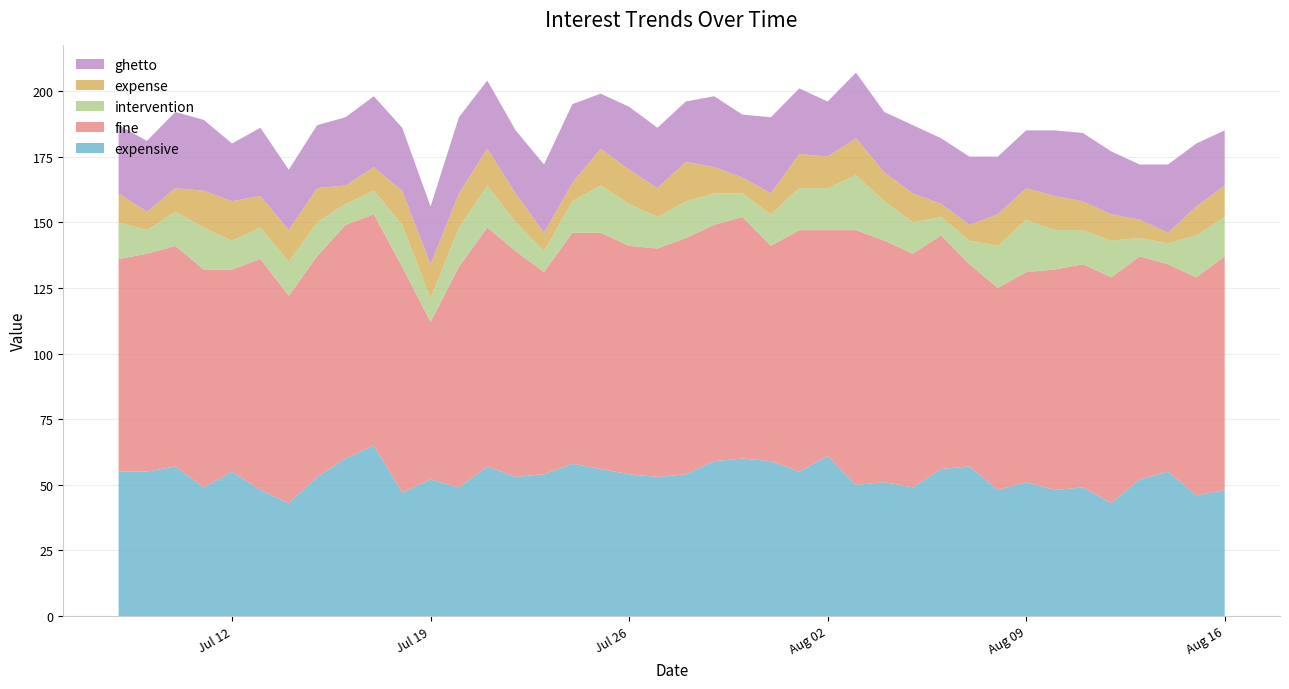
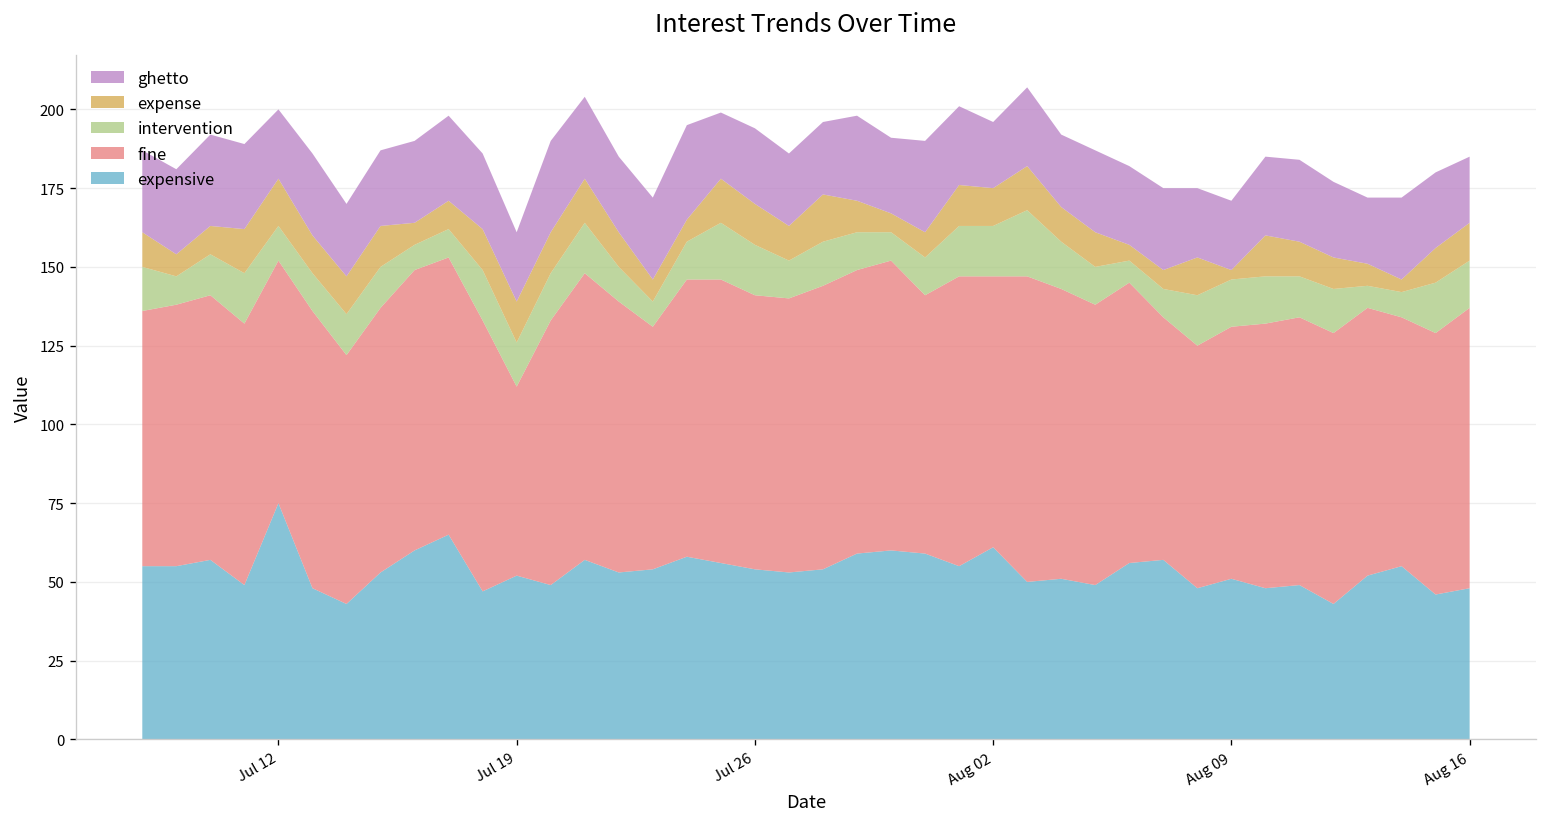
  {
    "expensive": {
-     "Jul 12": 55,
+     "Jul 12": 75,
      "Jul 19": 52,
      "Jul 26": 54,
      "Aug 02": 61,
      "Aug 09": 51,
      "Aug 16": 48
    },
    "fine": {
      "Jul 12": 77,
      "Jul 19": 60,
      "Jul 26": 87,
      "Aug 02": 86,
      "Aug 09": 80,
      "Aug 16": 89
    },
    "intervention": {
      "Jul 12": 11,
-     "Jul 19": 9,
+     "Jul 19": 14,
      "Jul 26": 16,
      "Aug 02": 16,
-     "Aug 09": 20,
+     "Aug 09": 15,
      "Aug 16": 15
    },
    "expense": {
      "Jul 12": 15,
      "Jul 19": 13,
      "Jul 26": 13,
      "Aug 02": 12,
-     "Aug 09": 12,
+     "Aug 09": 3,
      "Aug 16": 12
    },
    "ghetto": {
      "Jul 12": 22,
      "Jul 19": 22,
      "Jul 26": 24,
      "Aug 02": 21,
      "Aug 09": 22,
      "Aug 16": 21
    }
  }
